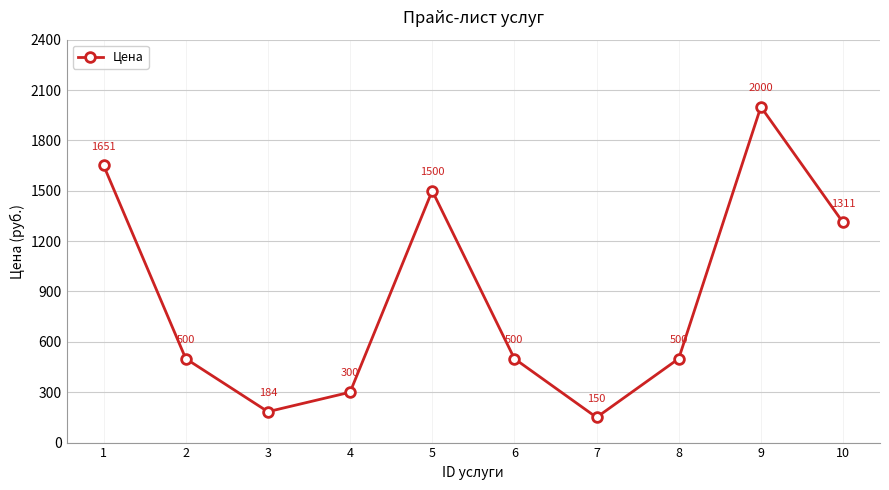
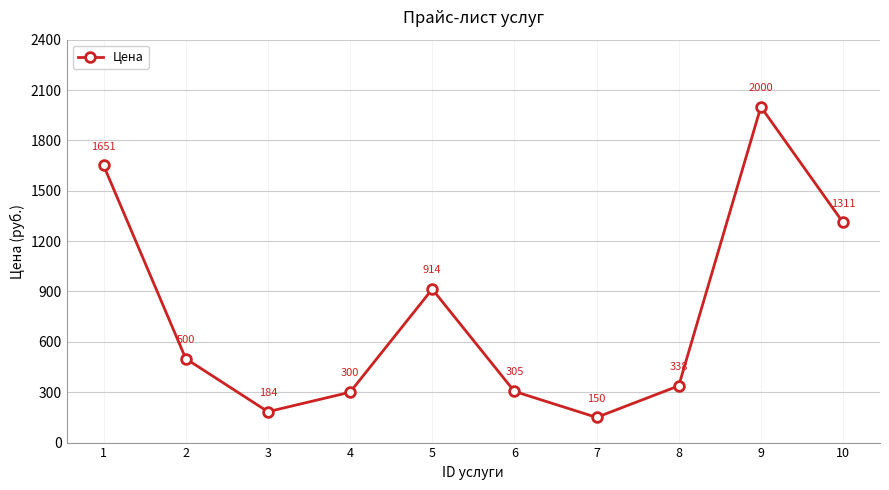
  {
    "1": 1651,
    "2": 500,
    "3": 184,
    "4": 300,
-   "5": 1500,
-   "6": 500,
+   "5": 914,
+   "6": 305,
    "7": 150,
-   "8": 500,
+   "8": 338,
    "9": 2000,
    "10": 1311
  }
